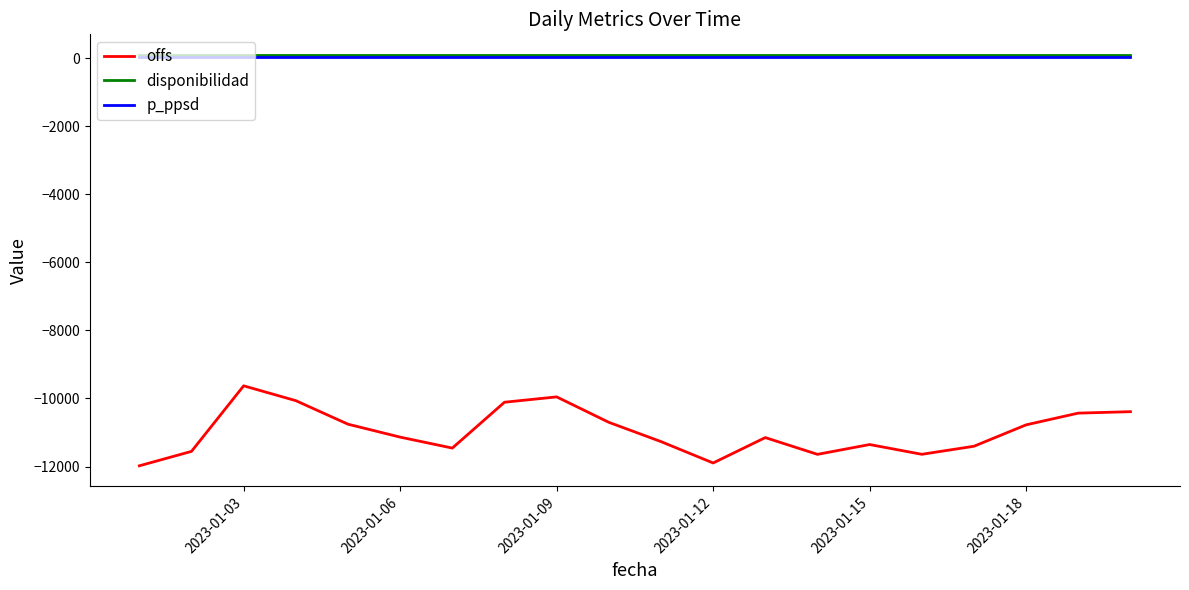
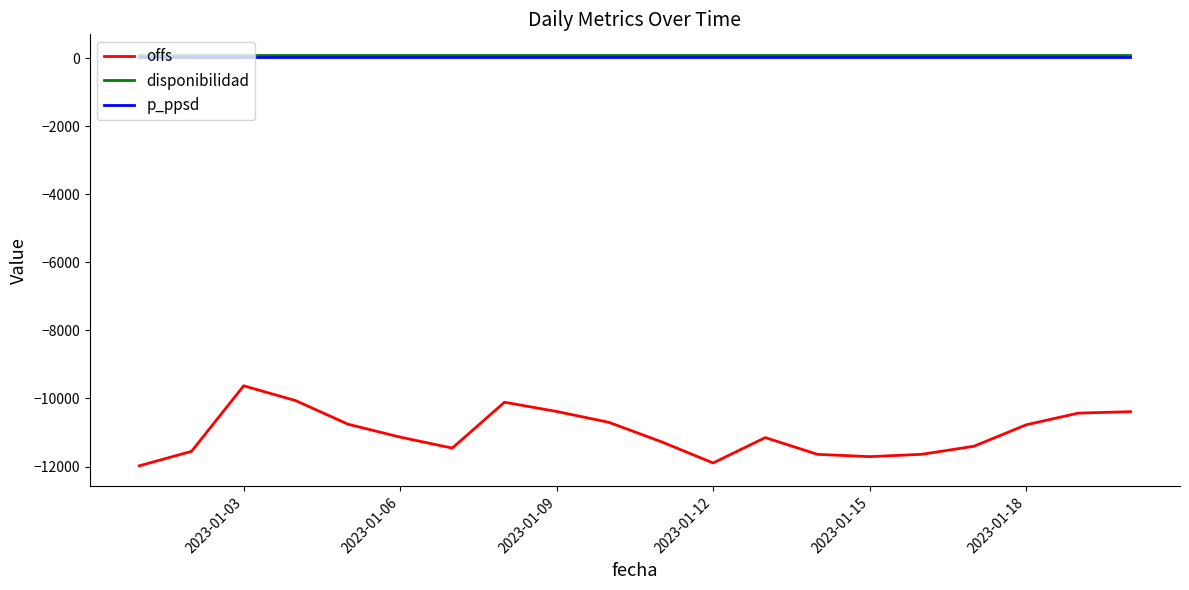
  {
    "offs": {
      "2023-01-03": -9600,
      "2023-01-06": -11100,
-     "2023-01-09": -10000,
+     "2023-01-09": -10400,
      "2023-01-12": -11900,
-     "2023-01-15": -11400,
+     "2023-01-15": -11700,
      "2023-01-18": -10800
    }
  }
